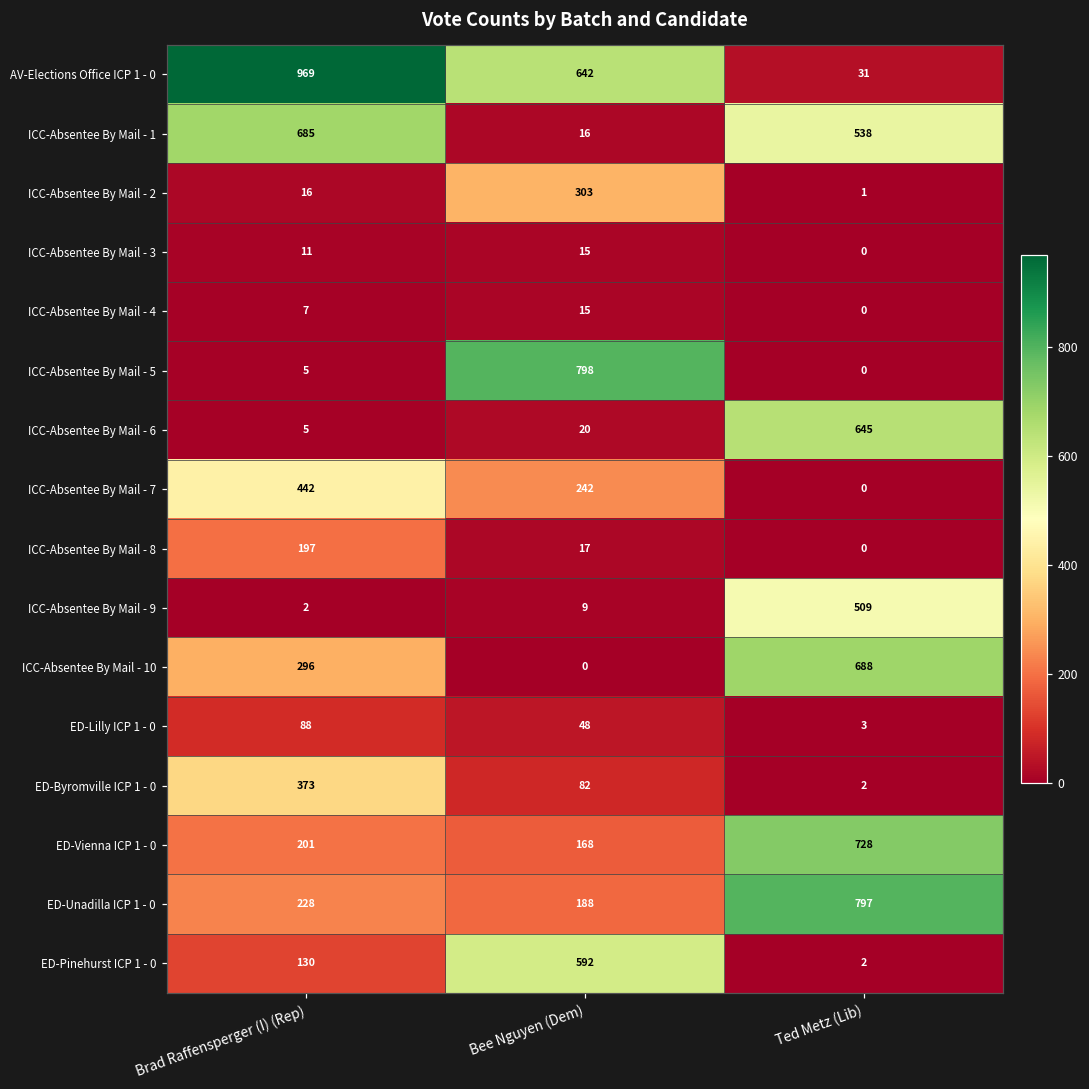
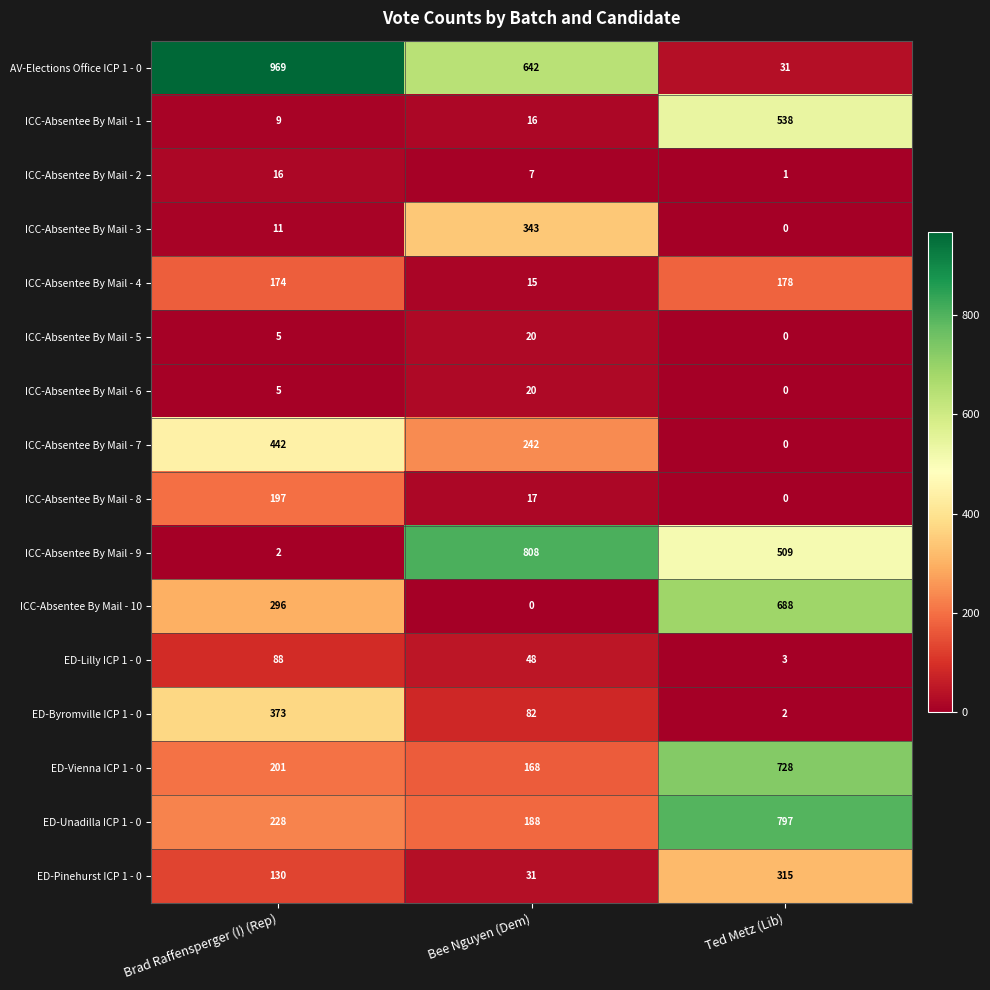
  {
    "AV-Elections Office ICP 1 - 0": {
      "Brad Raffensperger (I) (Rep)": 969,
      "Bee Nguyen (Dem)": 642,
      "Ted Metz (Lib)": 31
    },
    "ICC-Absentee By Mail - 1": {
-     "Brad Raffensperger (I) (Rep)": 685,
+     "Brad Raffensperger (I) (Rep)": 9,
      "Bee Nguyen (Dem)": 16,
      "Ted Metz (Lib)": 538
    },
    "ICC-Absentee By Mail - 2": {
      "Brad Raffensperger (I) (Rep)": 16,
-     "Bee Nguyen (Dem)": 303,
+     "Bee Nguyen (Dem)": 7,
      "Ted Metz (Lib)": 1
    },
    "ICC-Absentee By Mail - 3": {
      "Brad Raffensperger (I) (Rep)": 11,
-     "Bee Nguyen (Dem)": 15,
+     "Bee Nguyen (Dem)": 343,
      "Ted Metz (Lib)": 0
    },
    "ICC-Absentee By Mail - 4": {
-     "Brad Raffensperger (I) (Rep)": 7,
+     "Brad Raffensperger (I) (Rep)": 174,
      "Bee Nguyen (Dem)": 15,
-     "Ted Metz (Lib)": 0
+     "Ted Metz (Lib)": 178
    },
    "ICC-Absentee By Mail - 5": {
      "Brad Raffensperger (I) (Rep)": 5,
-     "Bee Nguyen (Dem)": 798,
+     "Bee Nguyen (Dem)": 20,
      "Ted Metz (Lib)": 0
    },
    "ICC-Absentee By Mail - 6": {
      "Brad Raffensperger (I) (Rep)": 5,
      "Bee Nguyen (Dem)": 20,
-     "Ted Metz (Lib)": 645
+     "Ted Metz (Lib)": 0
    },
    "ICC-Absentee By Mail - 7": {
      "Brad Raffensperger (I) (Rep)": 442,
      "Bee Nguyen (Dem)": 242,
      "Ted Metz (Lib)": 0
    },
    "ICC-Absentee By Mail - 8": {
      "Brad Raffensperger (I) (Rep)": 197,
      "Bee Nguyen (Dem)": 17,
      "Ted Metz (Lib)": 0
    },
    "ICC-Absentee By Mail - 9": {
      "Brad Raffensperger (I) (Rep)": 2,
-     "Bee Nguyen (Dem)": 9,
+     "Bee Nguyen (Dem)": 808,
      "Ted Metz (Lib)": 509
    },
    "ICC-Absentee By Mail - 10": {
      "Brad Raffensperger (I) (Rep)": 296,
      "Bee Nguyen (Dem)": 0,
      "Ted Metz (Lib)": 688
    },
    "ED-Lilly ICP 1 - 0": {
      "Brad Raffensperger (I) (Rep)": 88,
      "Bee Nguyen (Dem)": 48,
      "Ted Metz (Lib)": 3
    },
    "ED-Byromville ICP 1 - 0": {
      "Brad Raffensperger (I) (Rep)": 373,
      "Bee Nguyen (Dem)": 82,
      "Ted Metz (Lib)": 2
    },
    "ED-Vienna ICP 1 - 0": {
      "Brad Raffensperger (I) (Rep)": 201,
      "Bee Nguyen (Dem)": 168,
      "Ted Metz (Lib)": 728
    },
    "ED-Unadilla ICP 1 - 0": {
      "Brad Raffensperger (I) (Rep)": 228,
      "Bee Nguyen (Dem)": 188,
      "Ted Metz (Lib)": 797
    },
    "ED-Pinehurst ICP 1 - 0": {
      "Brad Raffensperger (I) (Rep)": 130,
-     "Bee Nguyen (Dem)": 592,
-     "Ted Metz (Lib)": 2
+     "Bee Nguyen (Dem)": 31,
+     "Ted Metz (Lib)": 315
    }
  }
